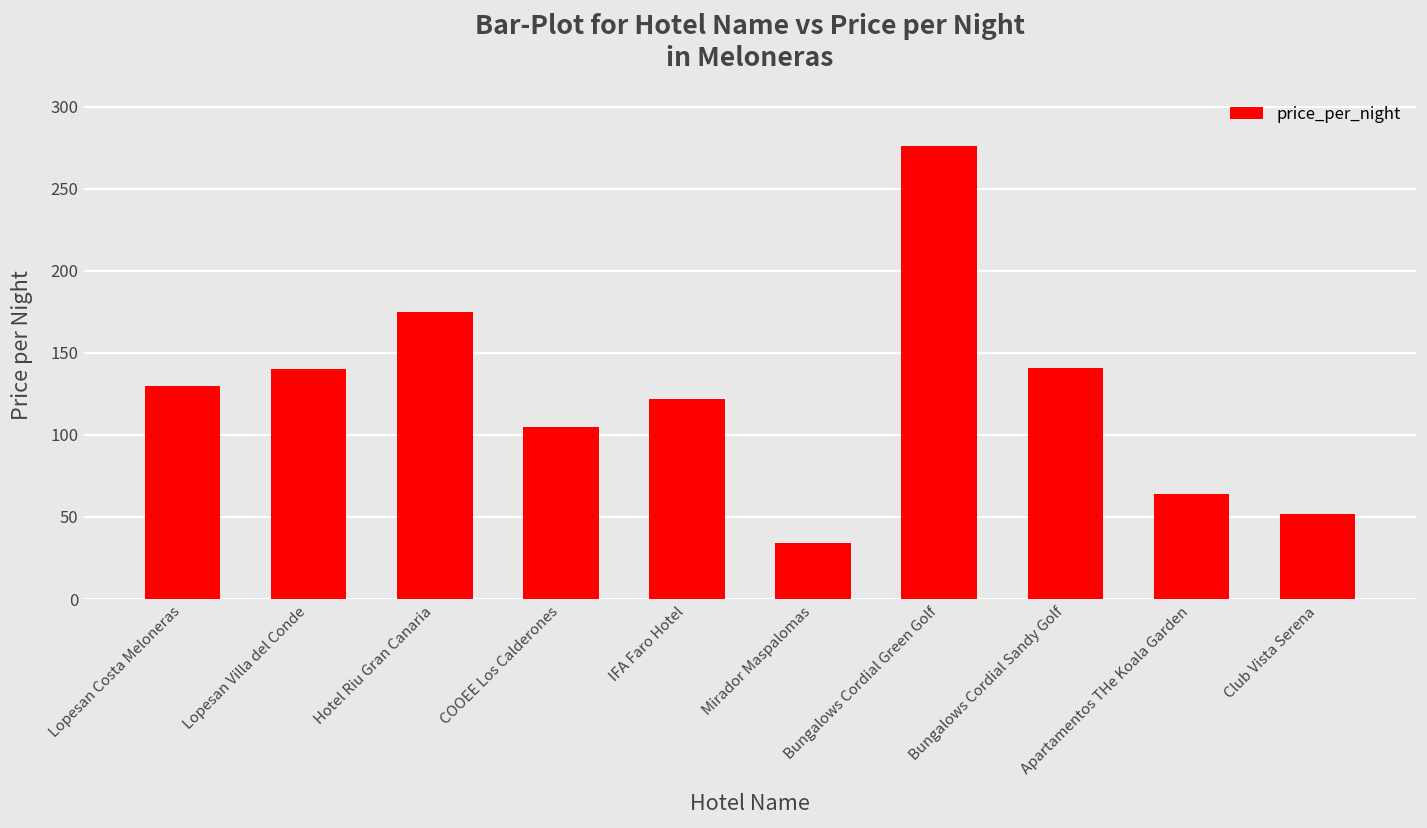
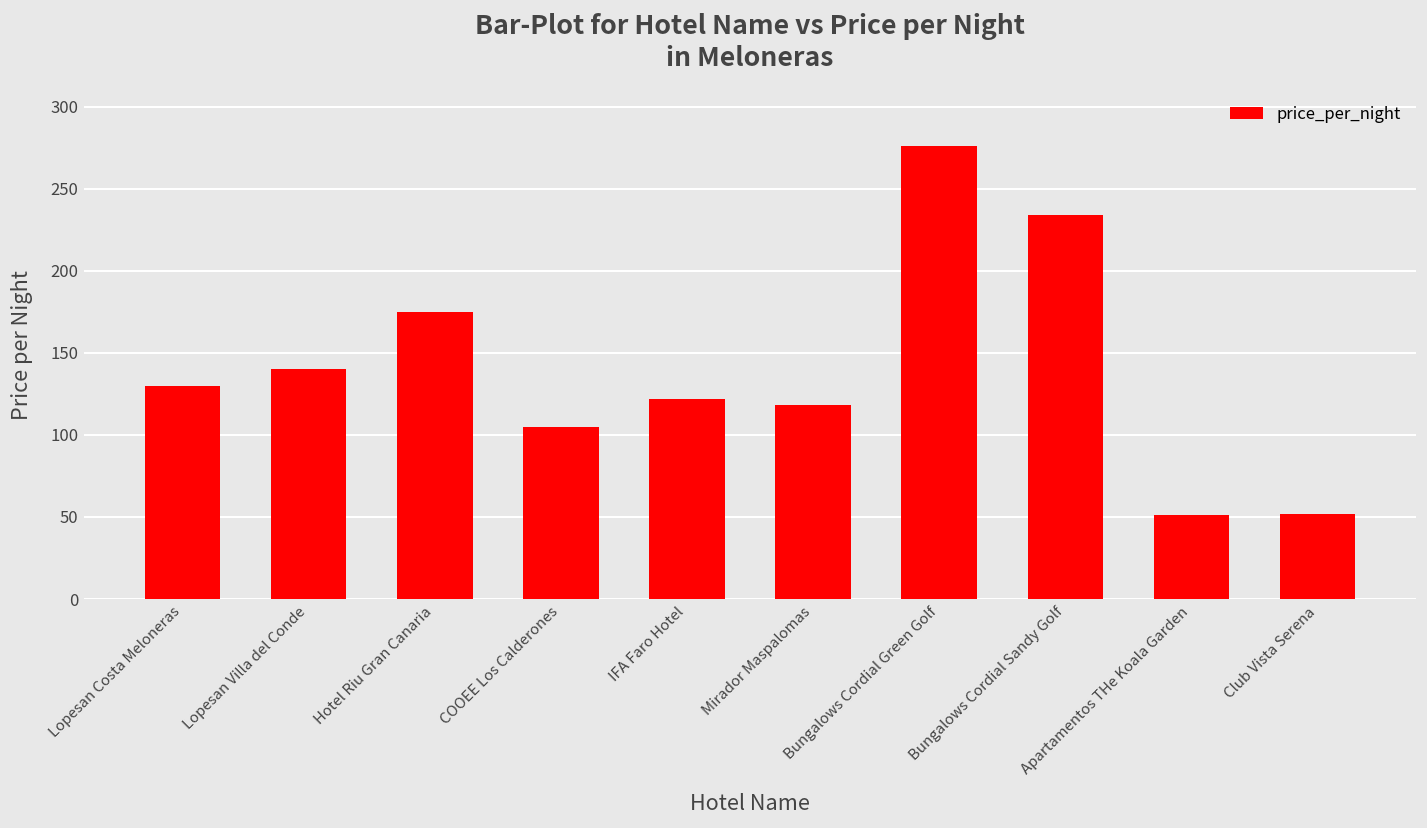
  {
    "Lopesan Costa Meloneras": 130,
    "Lopesan Villa del Conde": 140,
    "Hotel Riu Gran Canaria": 175,
    "COOEE Los Calderones": 105,
    "IFA Faro Hotel": 122,
-   "Mirador Maspalomas": 34,
+   "Mirador Maspalomas": 118,
    "Bungalows Cordial Green Golf": 276,
-   "Bungalows Cordial Sandy Golf": 141,
-   "Apartamentos THe Koala Garden": 64,
+   "Bungalows Cordial Sandy Golf": 234,
+   "Apartamentos THe Koala Garden": 51,
    "Club Vista Serena": 52
  }
